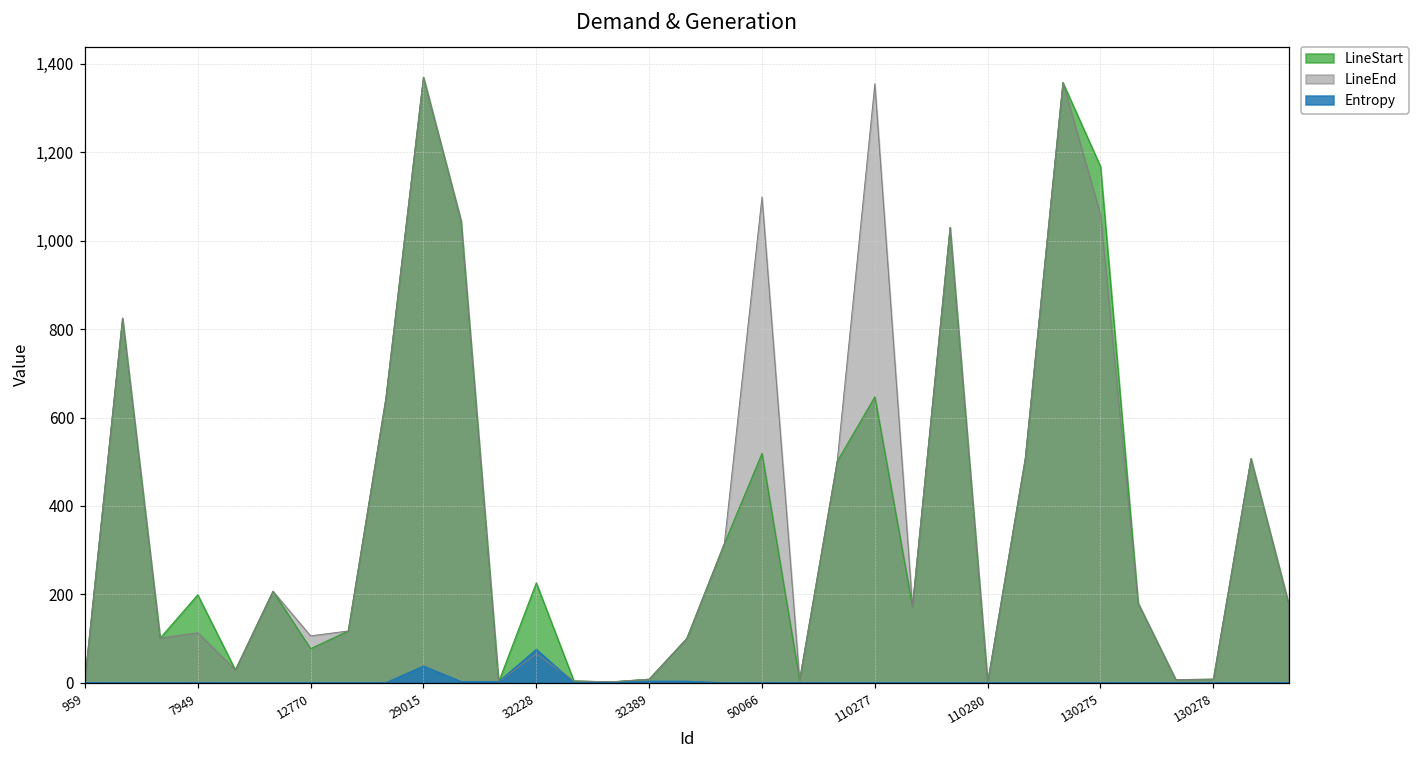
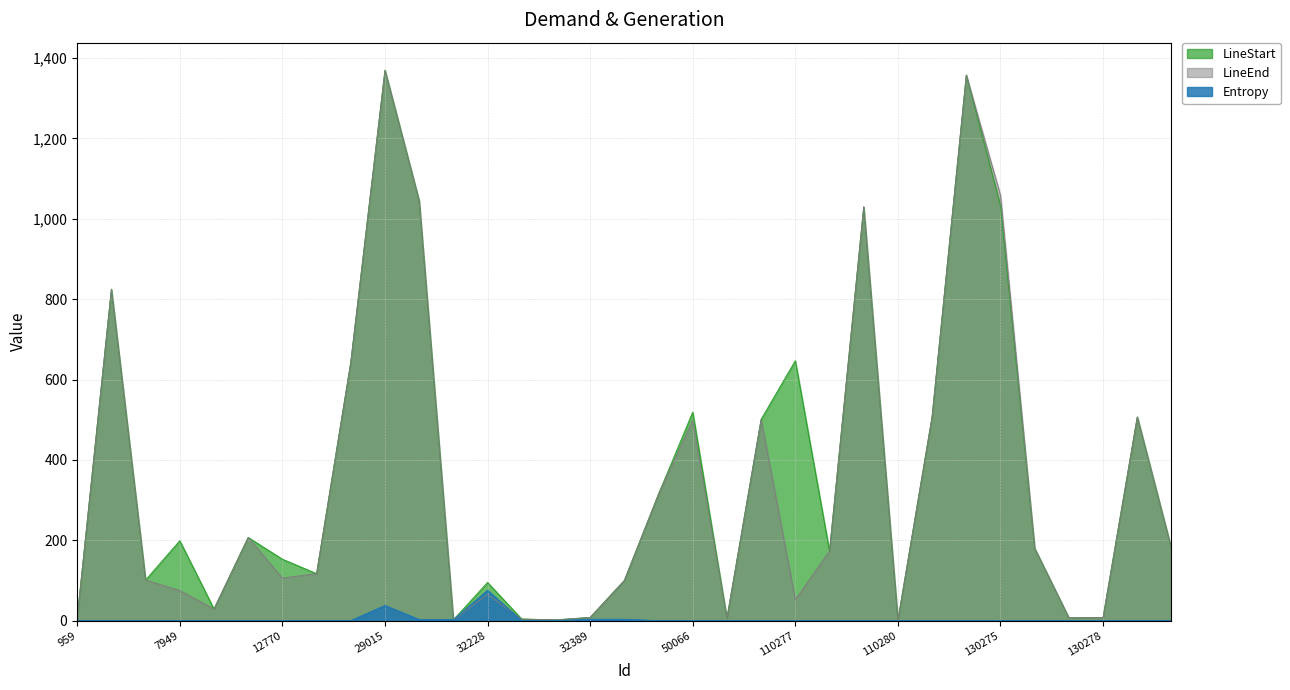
  {
    "LineStart": {
      "7949": "200",
-     "12770": "80",
-     "32228": "230",
+     "12770": "150",
+     "32228": "100",
      "50066": "520",
      "110277": "650",
-     "130275": "1,170"
+     "130275": "1,030"
    },
    "LineEnd": {
-     "7949": "110",
+     "7949": "80",
      "12770": "110",
      "32228": "70",
-     "50066": "1,100",
-     "110277": "1,360",
+     "50066": "500",
+     "110277": "50",
      "130275": "1,060"
    },
    "Entropy": {
      "959": "0",
      "7949": "0",
      "12770": "0",
      "29015": "40",
      "32228": "80",
      "50066": "0",
      "110277": "0",
      "130275": "0",
      "130278": "0"
    }
  }
